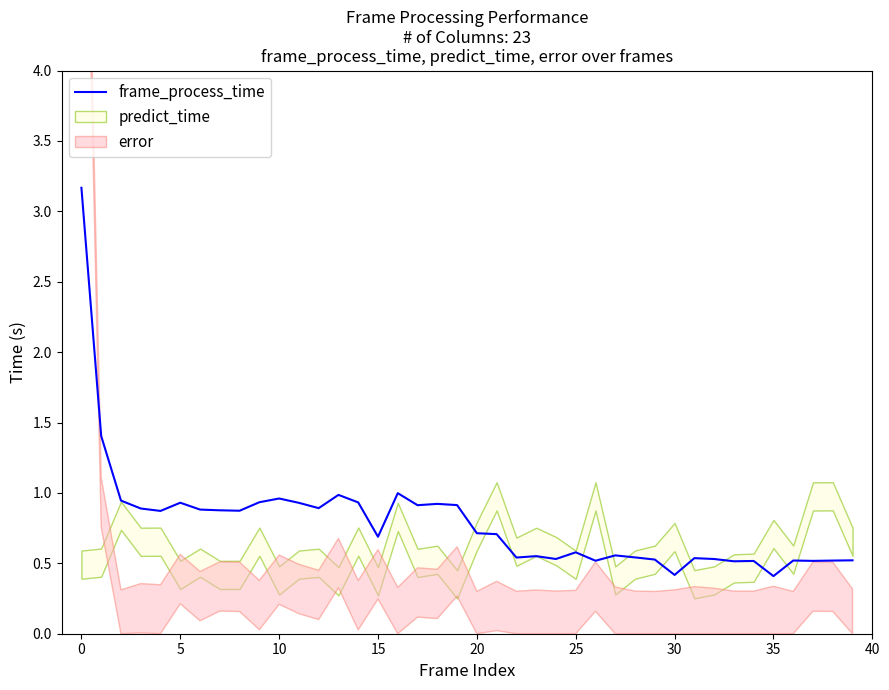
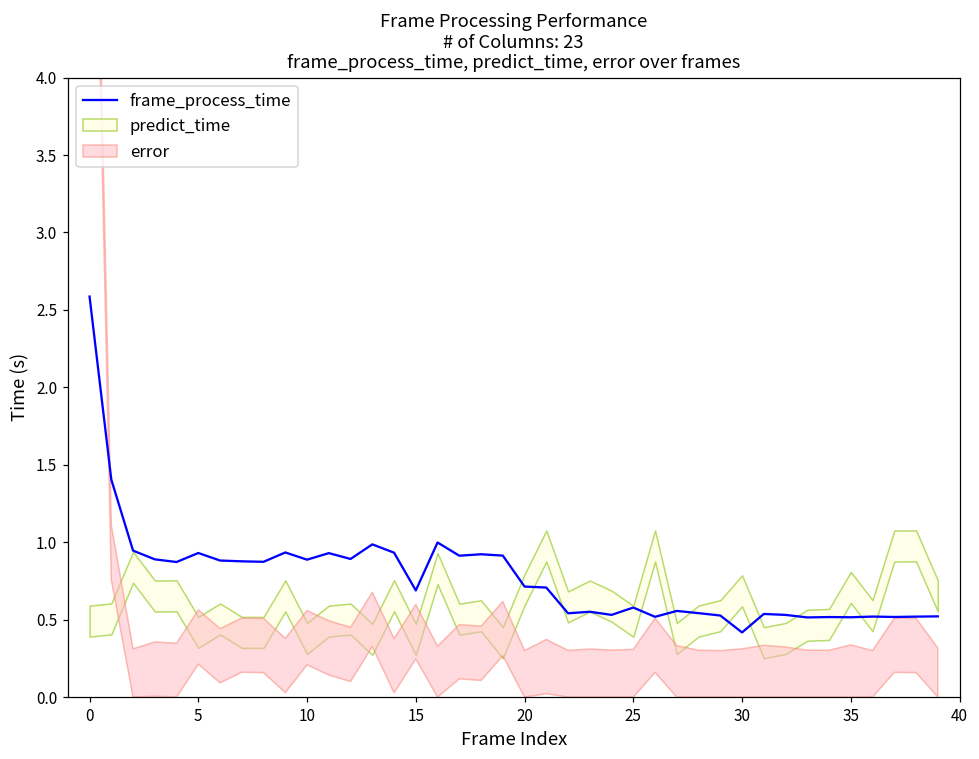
  {
    "frame_process_time": {
-     "0": 3.17,
+     "0": 2.59,
      "5": 0.93,
-     "10": 0.96,
+     "10": 0.89,
      "15": 0.69,
      "20": 0.71,
      "30": 0.42,
-     "35": 0.41
+     "35": 0.52
    }
  }
